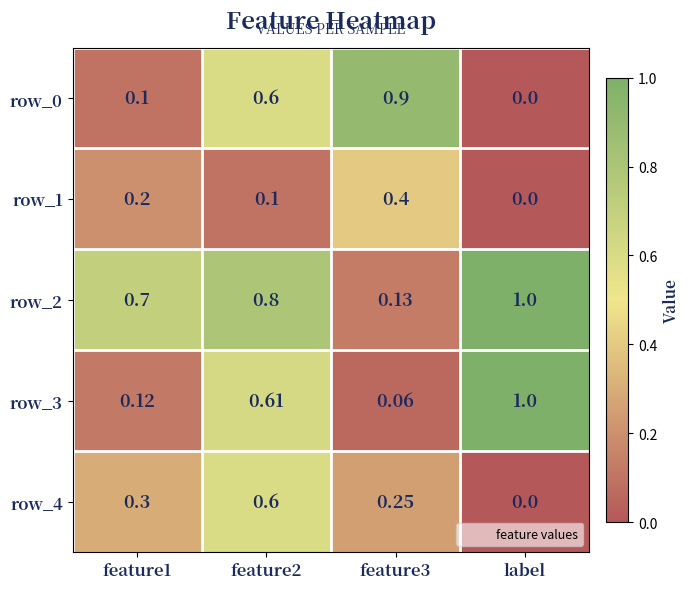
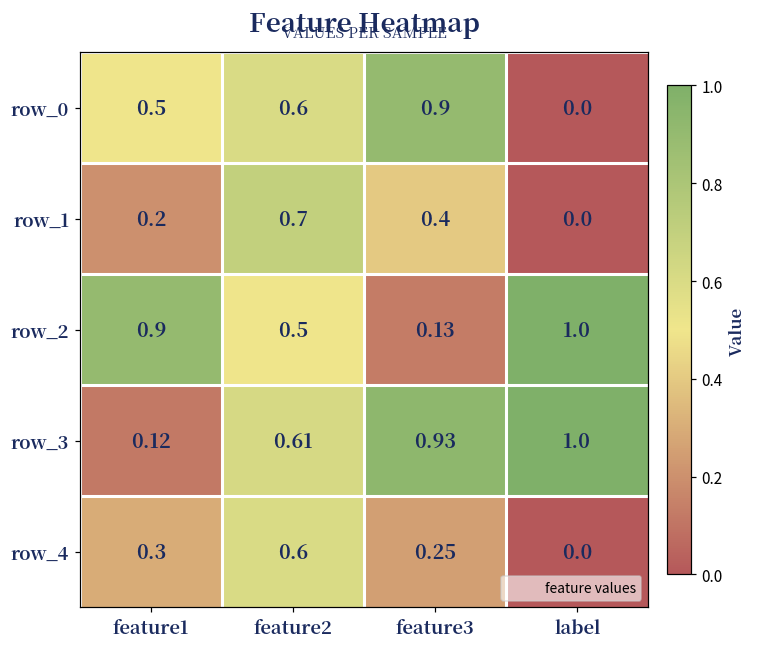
  {
    "row_0": {
-     "feature1": 0.1,
+     "feature1": 0.5,
      "feature2": 0.6,
      "feature3": 0.9,
      "label": 0.0
    },
    "row_1": {
      "feature1": 0.2,
-     "feature2": 0.1,
+     "feature2": 0.7,
      "feature3": 0.4,
      "label": 0.0
    },
    "row_2": {
-     "feature1": 0.7,
-     "feature2": 0.8,
+     "feature1": 0.9,
+     "feature2": 0.5,
      "feature3": 0.13,
      "label": 1.0
    },
    "row_3": {
      "feature1": 0.12,
      "feature2": 0.61,
-     "feature3": 0.06,
+     "feature3": 0.93,
      "label": 1.0
    },
    "row_4": {
      "feature1": 0.3,
      "feature2": 0.6,
      "feature3": 0.25,
      "label": 0.0
    }
  }
